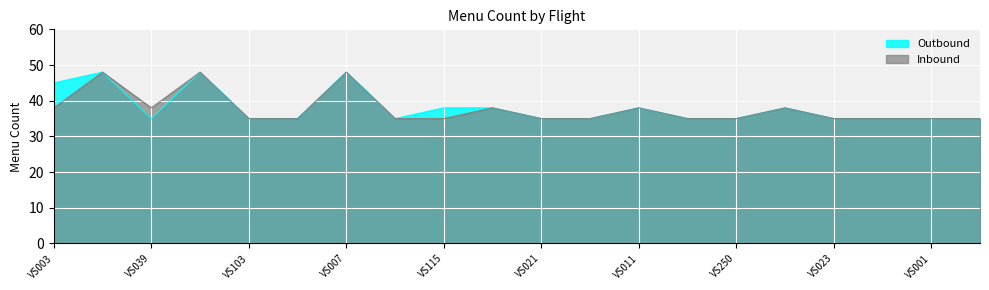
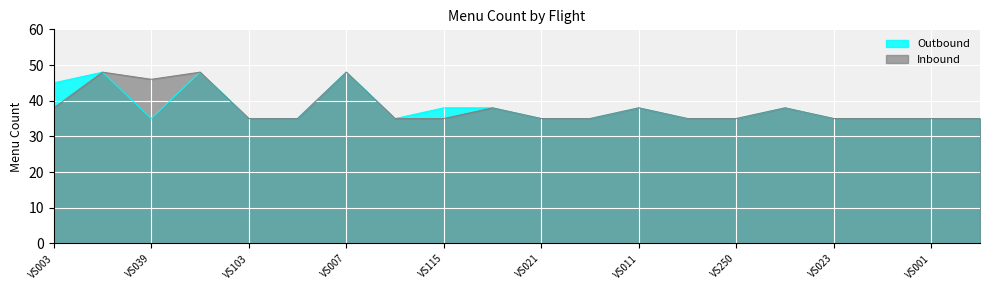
  {
    "Outbound": {
      "VS003": 45,
      "VS039": 35,
      "VS115": 38
    },
    "Inbound": {
      "VS003": 38,
-     "VS039": 38,
+     "VS039": 46,
      "VS115": 35
    }
  }
